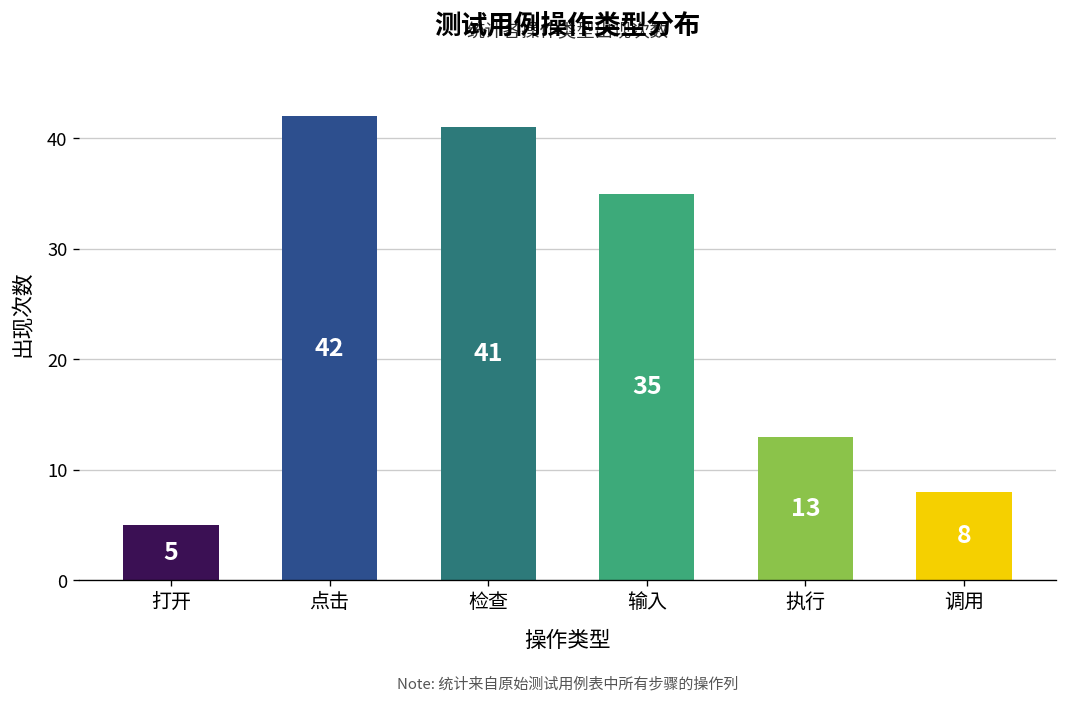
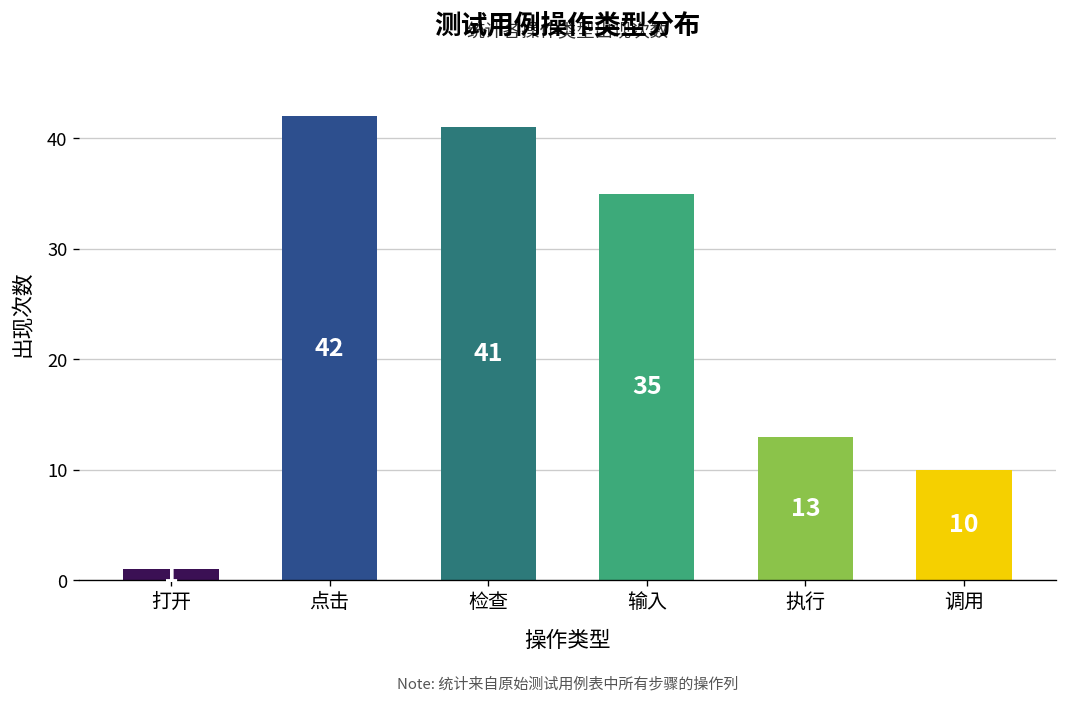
  {
-   "打开": 5,
+   "打开": 1,
    "点击": 42,
    "检查": 41,
    "输入": 35,
    "执行": 13,
-   "调用": 8
+   "调用": 10
  }
